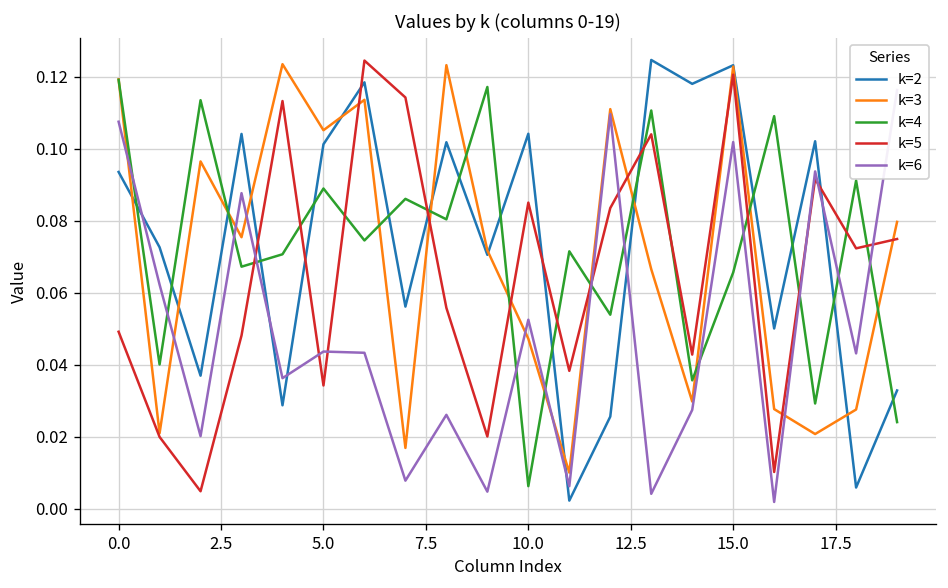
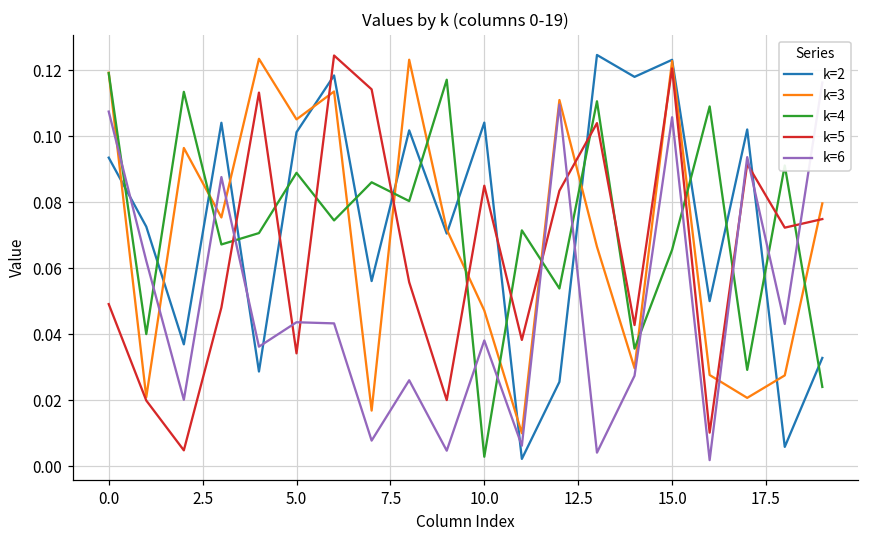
  {
    "k=2": {
      "0.0": 0.093,
      "5.0": 0.101,
      "10.0": 0.104
    },
    "k=3": {
      "5.0": 0.105,
      "10.0": 0.047
    },
    "k=4": {
      "5.0": 0.089,
-     "10.0": 0.006,
+     "10.0": 0.003,
      "15.0": 0.066
    },
    "k=5": {
      "0.0": 0.049,
      "5.0": 0.034,
      "10.0": 0.085,
      "15.0": 0.121
    },
    "k=6": {
      "0.0": 0.107,
      "5.0": 0.044,
-     "10.0": 0.052,
-     "15.0": 0.102
+     "10.0": 0.038,
+     "15.0": 0.106
    }
  }
